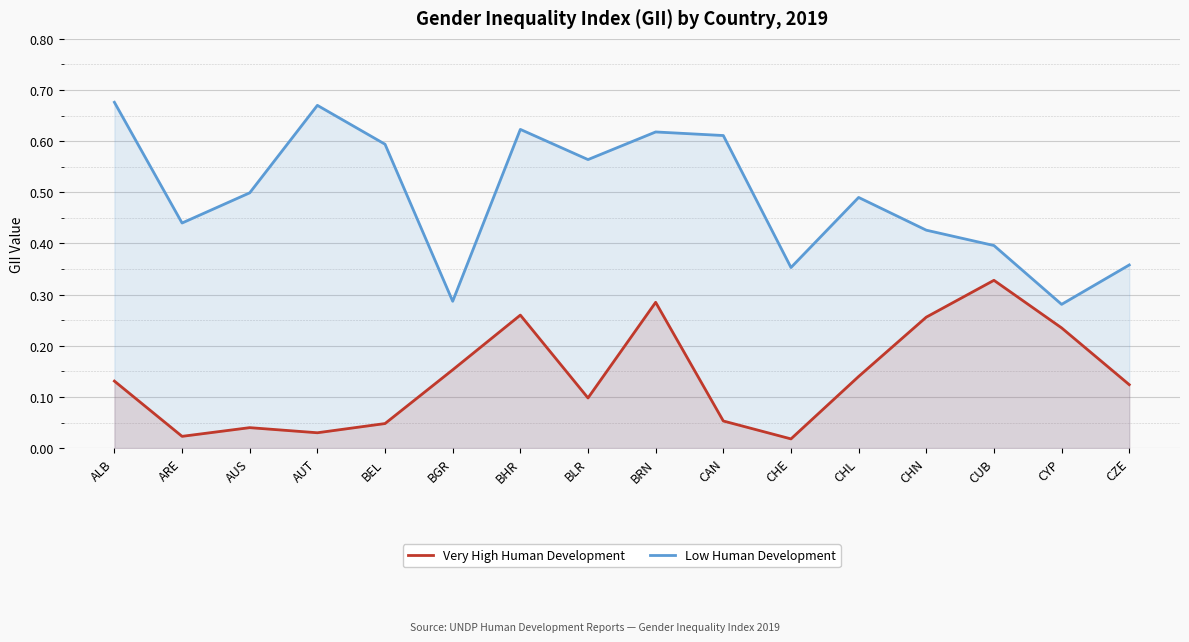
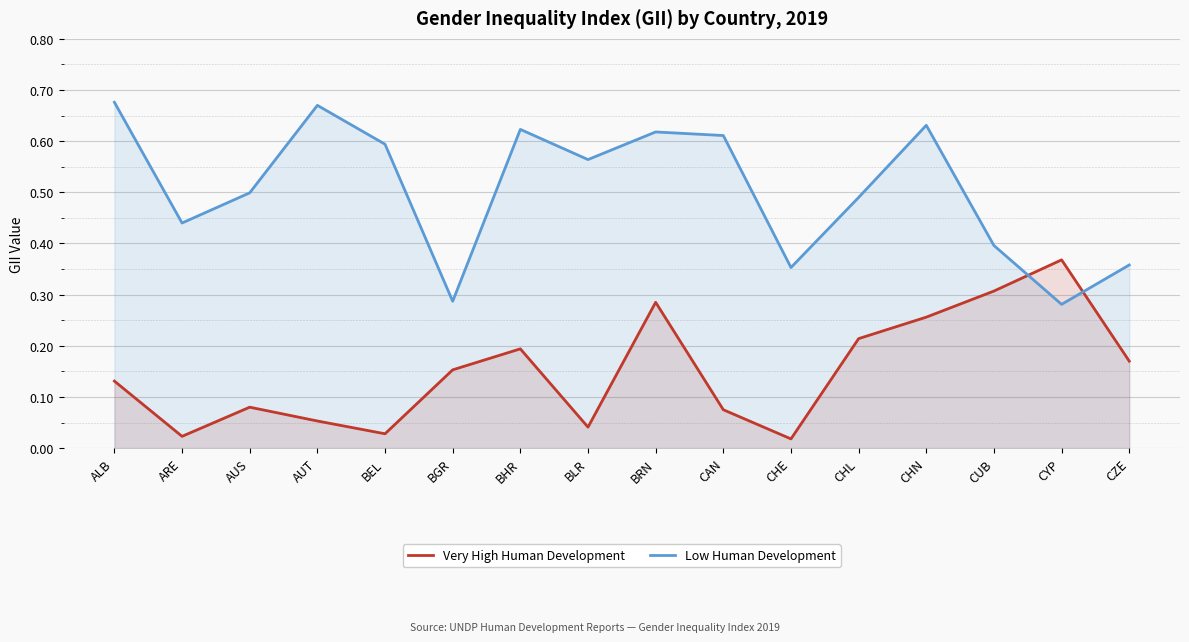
  {
    "Very High Human Development": {
      "ALB": 0.13,
      "ARE": 0.02,
-     "AUS": 0.04,
-     "AUT": 0.03,
-     "BEL": 0.05,
+     "AUS": 0.08,
+     "AUT": 0.05,
+     "BEL": 0.03,
      "BGR": 0.15,
-     "BHR": 0.26,
-     "BLR": 0.10,
+     "BHR": 0.19,
+     "BLR": 0.04,
      "BRN": 0.29,
-     "CAN": 0.05,
+     "CAN": 0.08,
      "CHE": 0.02,
-     "CHL": 0.14,
+     "CHL": 0.21,
      "CHN": 0.26,
-     "CUB": 0.33,
-     "CYP": 0.24,
-     "CZE": 0.12
+     "CUB": 0.31,
+     "CYP": 0.37,
+     "CZE": 0.17
    },
    "Low Human Development": {
      "ALB": 0.68,
      "ARE": 0.44,
      "AUS": 0.50,
      "AUT": 0.67,
      "BEL": 0.59,
      "BGR": 0.29,
      "BHR": 0.62,
      "BLR": 0.56,
      "BRN": 0.62,
      "CAN": 0.61,
      "CHE": 0.35,
      "CHL": 0.49,
-     "CHN": 0.43,
+     "CHN": 0.63,
      "CUB": 0.40,
      "CYP": 0.28,
      "CZE": 0.36
    }
  }
